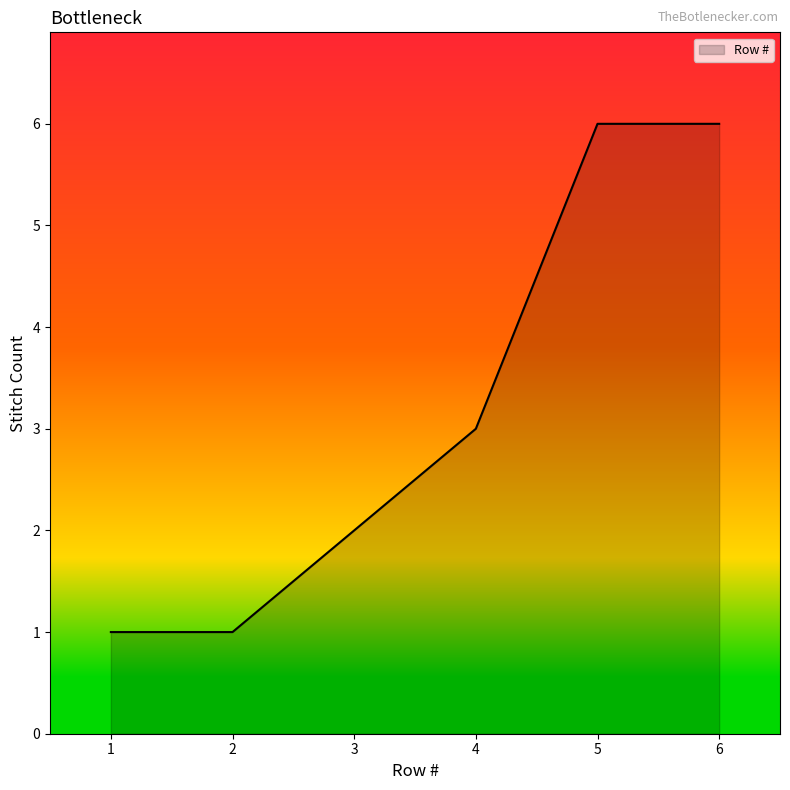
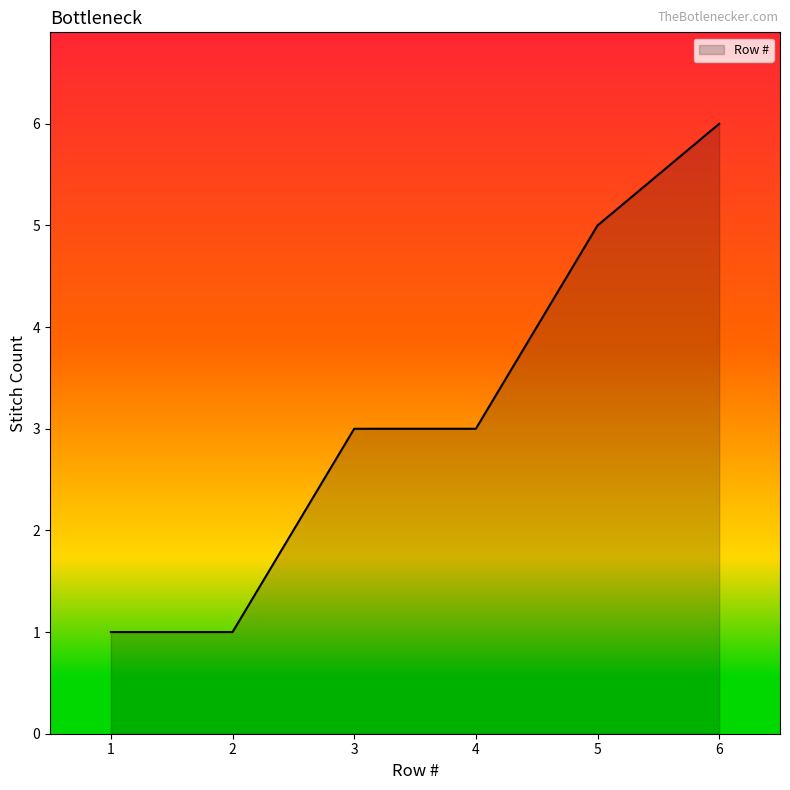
  {
    "1": 1,
    "2": 1,
-   "3": 2,
+   "3": 3,
    "4": 3,
-   "5": 6,
+   "5": 5,
    "6": 6
  }
